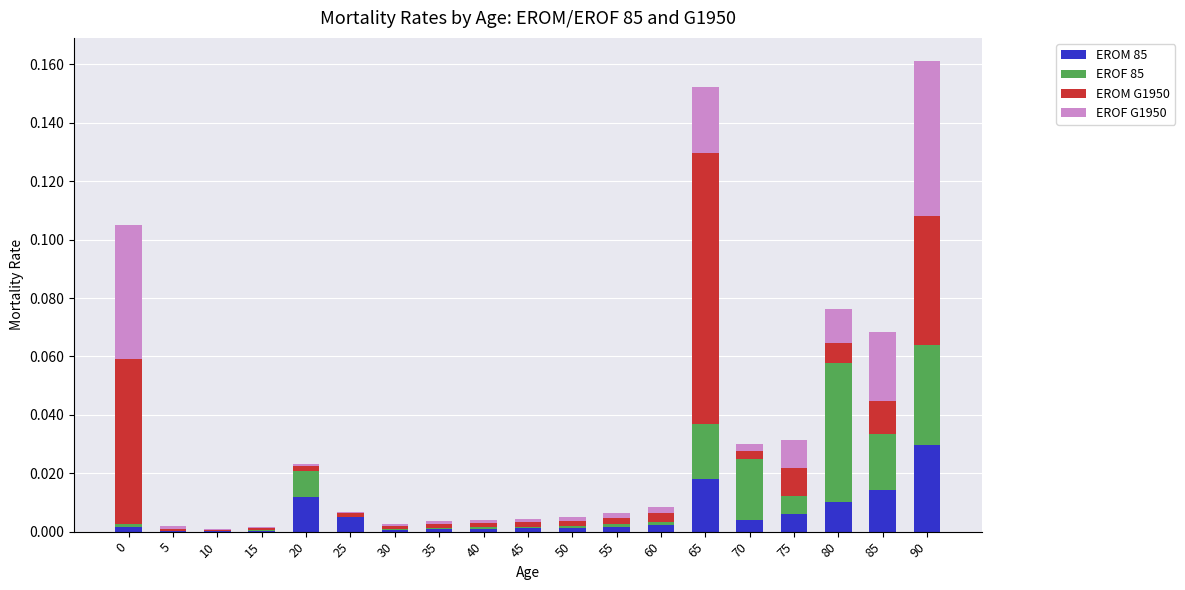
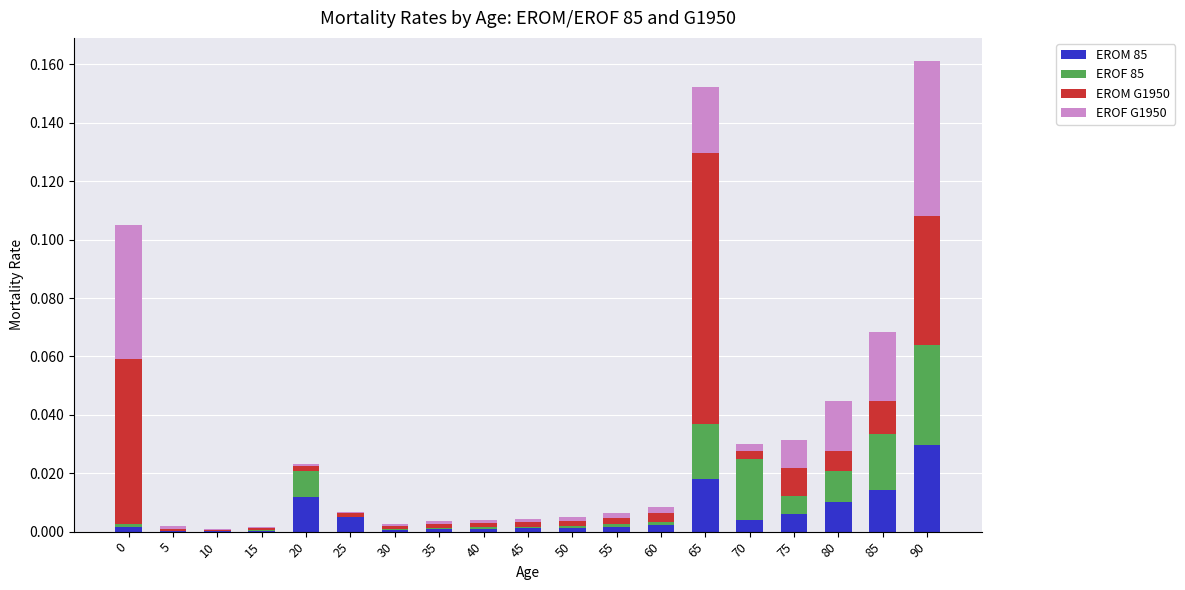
  {
    "EROM 85": {
      "0": 0.002,
      "20": 0.012,
      "25": 0.005,
      "35": 0.001,
      "40": 0.001,
      "45": 0.001,
      "50": 0.001,
      "55": 0.002,
      "60": 0.002,
      "65": 0.018,
      "70": 0.004,
      "75": 0.006,
      "80": 0.010,
      "85": 0.014,
      "90": 0.030
    },
    "EROF 85": {
      "0": 0.001,
      "20": 0.009,
      "60": 0.001,
      "65": 0.019,
      "70": 0.021,
      "75": 0.006,
-     "80": 0.048,
+     "80": 0.011,
      "85": 0.019,
      "90": 0.034
    },
    "EROM G1950": {
      "0": 0.056,
      "20": 0.002,
      "25": 0.001,
      "30": 0.001,
      "35": 0.001,
      "40": 0.002,
      "45": 0.002,
      "50": 0.002,
      "55": 0.002,
      "60": 0.003,
      "65": 0.093,
      "70": 0.003,
      "75": 0.010,
      "80": 0.007,
      "85": 0.011,
      "90": 0.044
    },
    "EROF G1950": {
      "0": 0.046,
      "40": 0.001,
      "45": 0.001,
      "50": 0.001,
      "55": 0.001,
      "60": 0.002,
      "65": 0.023,
      "70": 0.002,
      "75": 0.009,
-     "80": 0.012,
+     "80": 0.017,
      "85": 0.024,
      "90": 0.053
    }
  }
